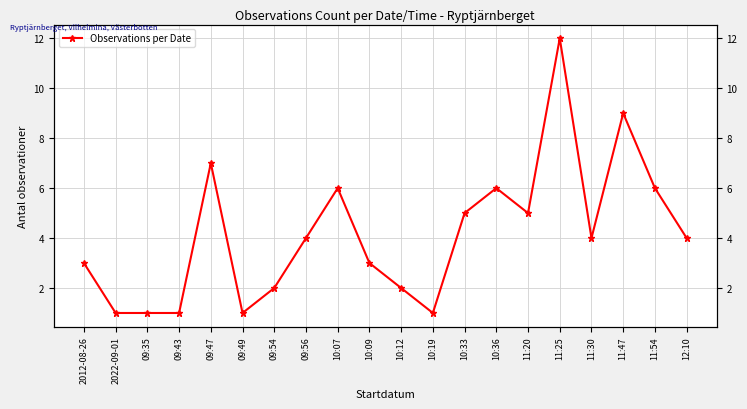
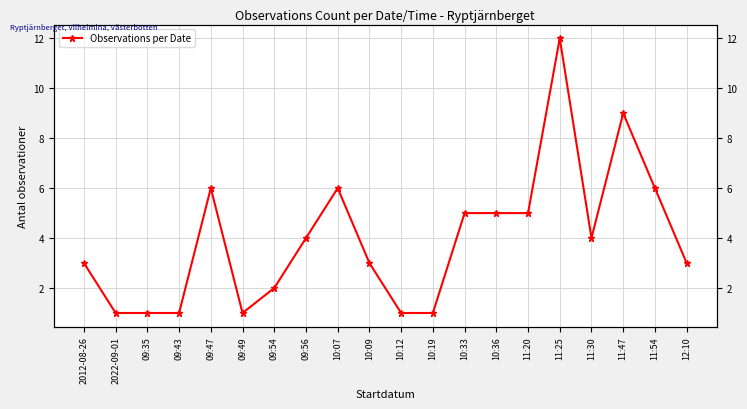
  {
    "2012-08-26": 3,
    "2022-09-01": 1,
    "09:35": 1,
    "09:43": 1,
-   "09:47": 7,
+   "09:47": 6,
    "09:49": 1,
    "09:54": 2,
    "09:56": 4,
    "10:07": 6,
    "10:09": 3,
-   "10:12": 2,
+   "10:12": 1,
    "10:19": 1,
    "10:33": 5,
-   "10:36": 6,
+   "10:36": 5,
    "11:20": 5,
    "11:25": 12,
    "11:30": 4,
    "11:47": 9,
    "11:54": 6,
-   "12:10": 4
+   "12:10": 3
  }
